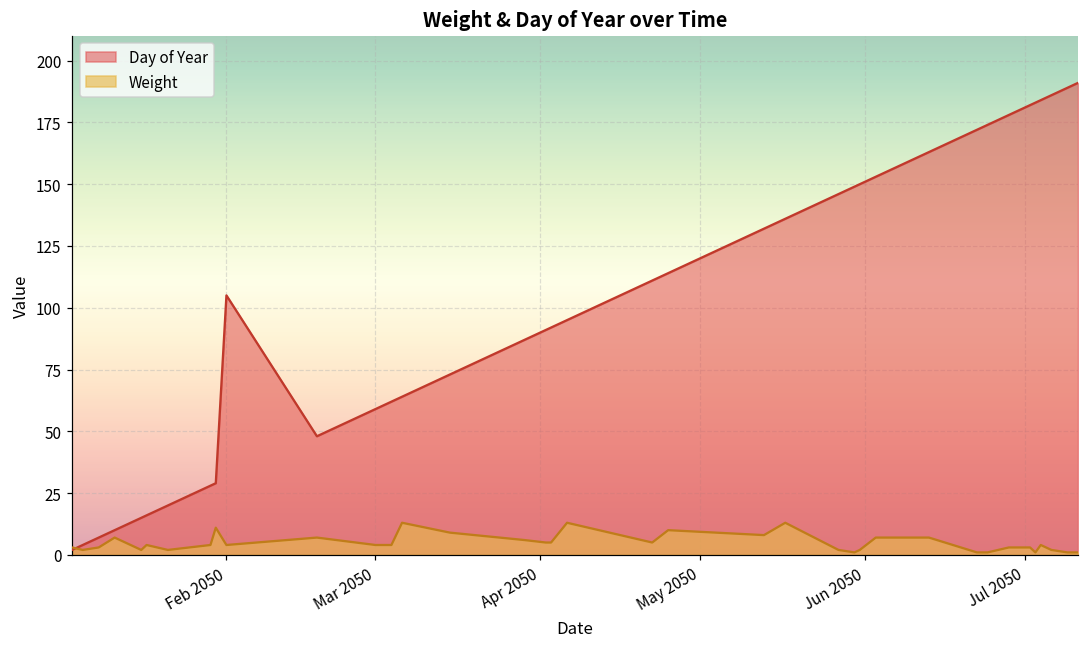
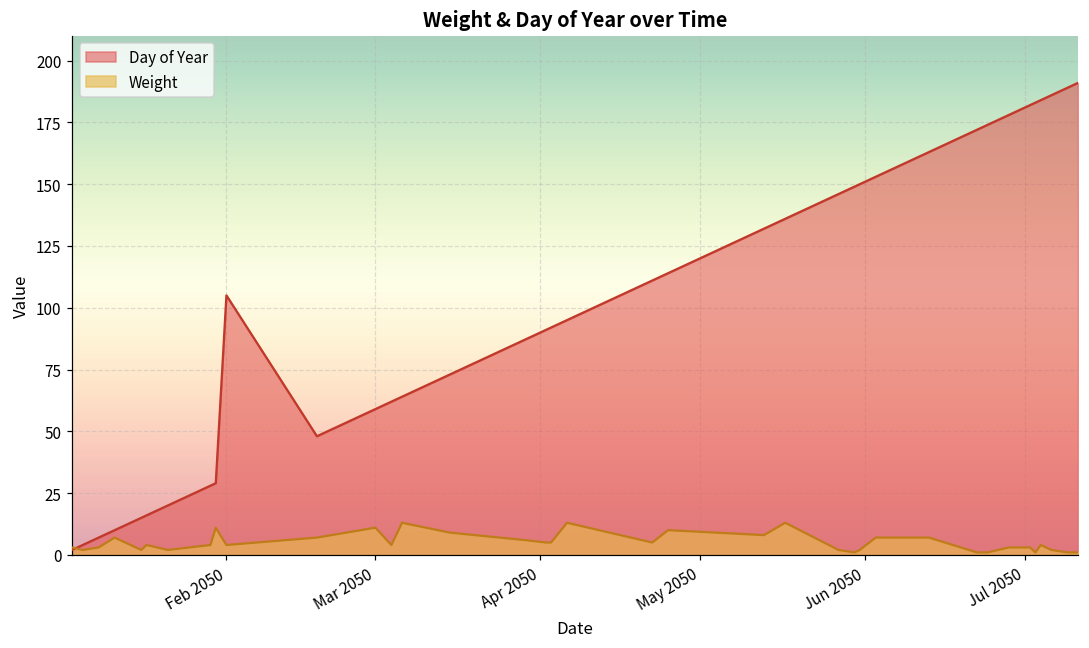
  {
    "Day of Year": {
      "Feb 2050": 105,
      "Mar 2050": 59
    },
    "Weight": {
      "Feb 2050": 4,
-     "Mar 2050": 4
+     "Mar 2050": 11
    }
  }
